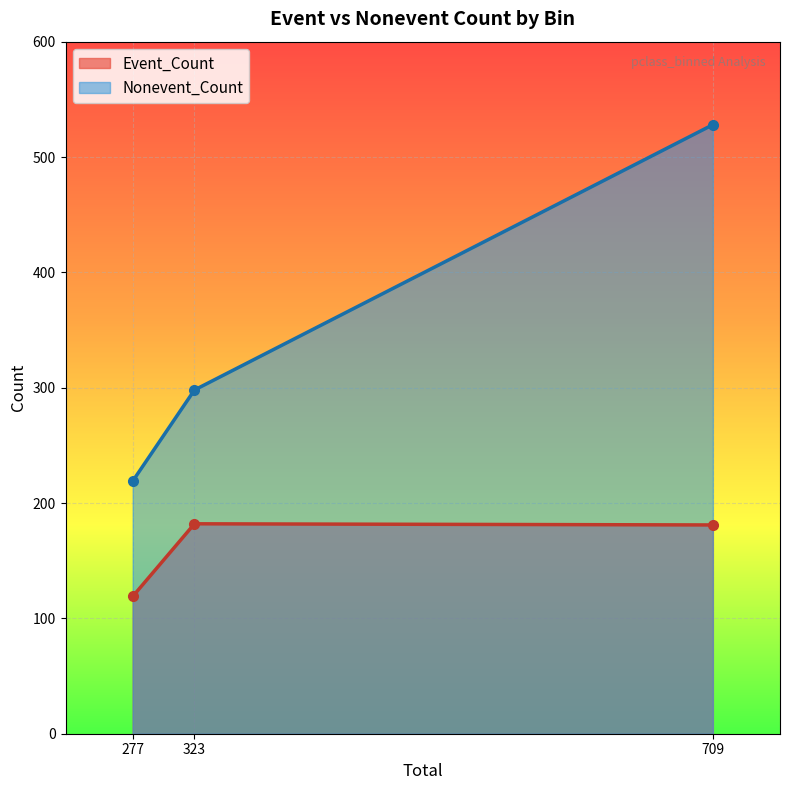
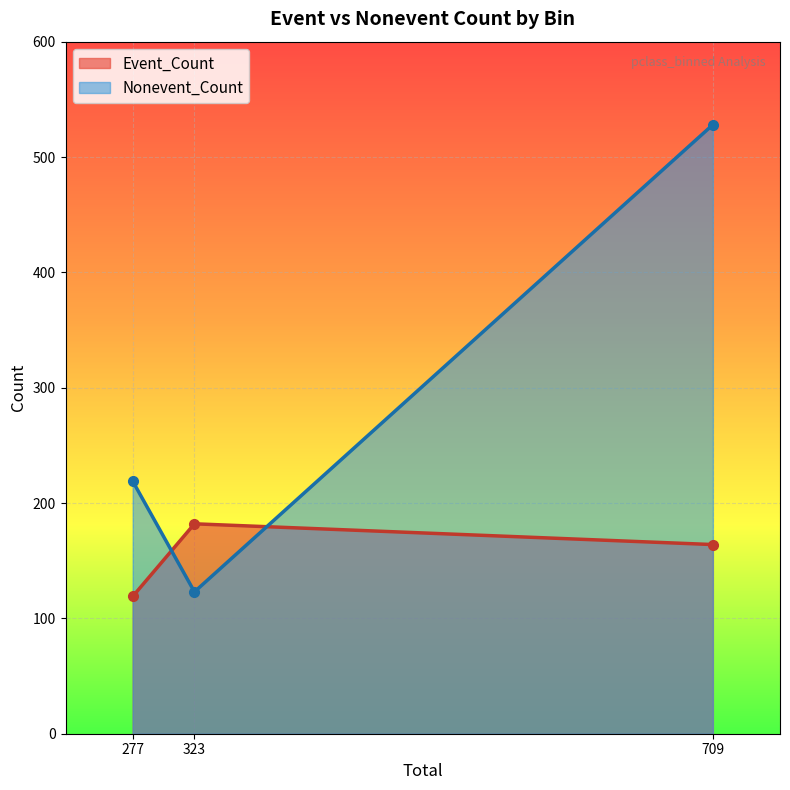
  {
    "Event_Count": {
      "277": 119,
      "323": 182,
-     "709": 181
+     "709": 164
    },
    "Nonevent_Count": {
      "277": 219,
-     "323": 298,
+     "323": 123,
      "709": 528
    }
  }
